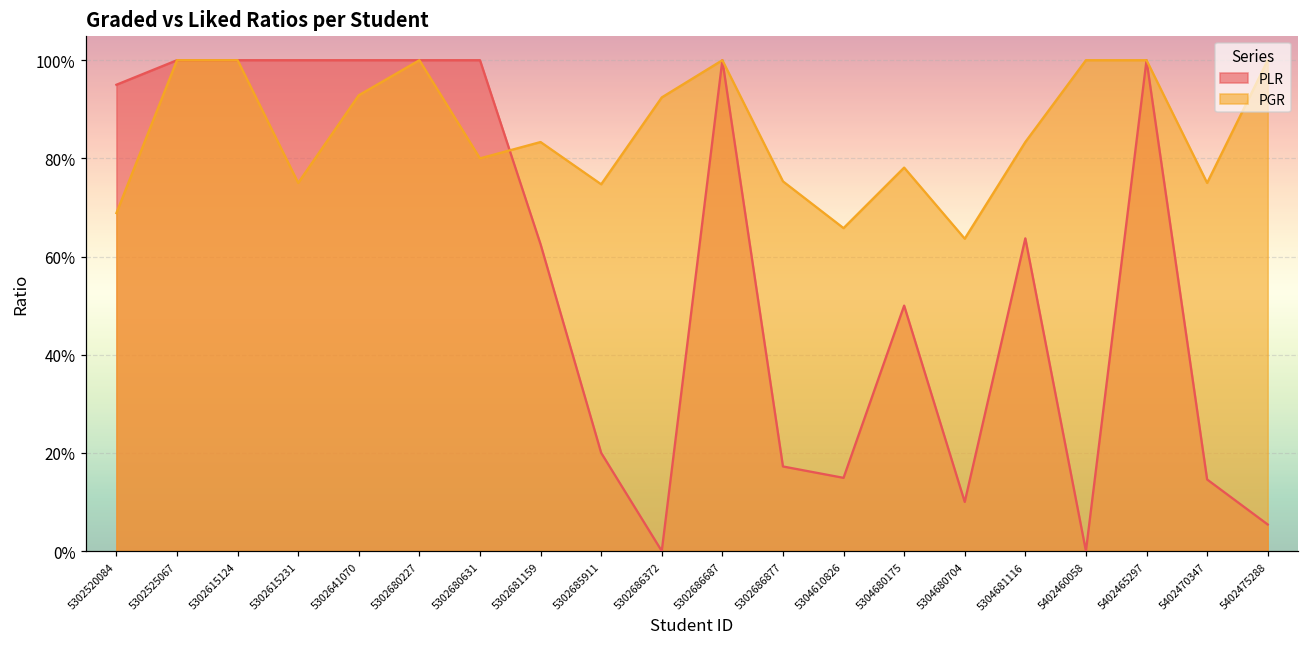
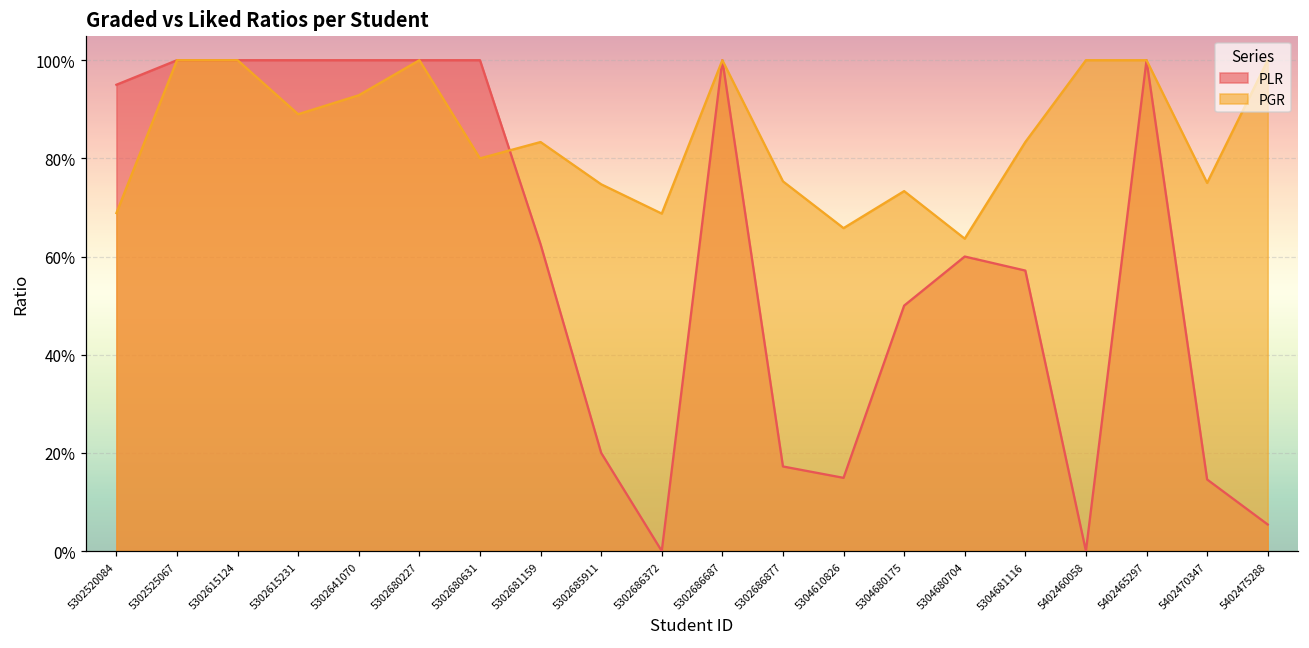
  {
    "PLR": {
      "5302520084": "95%",
      "5302615231": "100%",
      "5302641070": "100%",
      "5302680631": "100%",
      "5302681159": "63%",
      "5302685911": "20%",
      "5302686372": "0%",
      "5302686877": "17%",
      "5304610826": "15%",
      "5304680175": "50%",
-     "5304680704": "10%",
-     "5304681116": "64%",
+     "5304680704": "60%",
+     "5304681116": "57%",
      "5402460058": "0%",
      "5402470347": "15%",
      "5402475288": "5%"
    },
    "PGR": {
      "5302520084": "69%",
-     "5302615231": "75%",
+     "5302615231": "89%",
      "5302641070": "93%",
      "5302680631": "80%",
      "5302681159": "83%",
      "5302685911": "75%",
-     "5302686372": "92%",
+     "5302686372": "69%",
      "5302686877": "75%",
      "5304610826": "66%",
-     "5304680175": "78%",
+     "5304680175": "73%",
      "5304680704": "64%",
      "5304681116": "83%",
      "5402460058": "100%",
      "5402470347": "75%"
    }
  }
